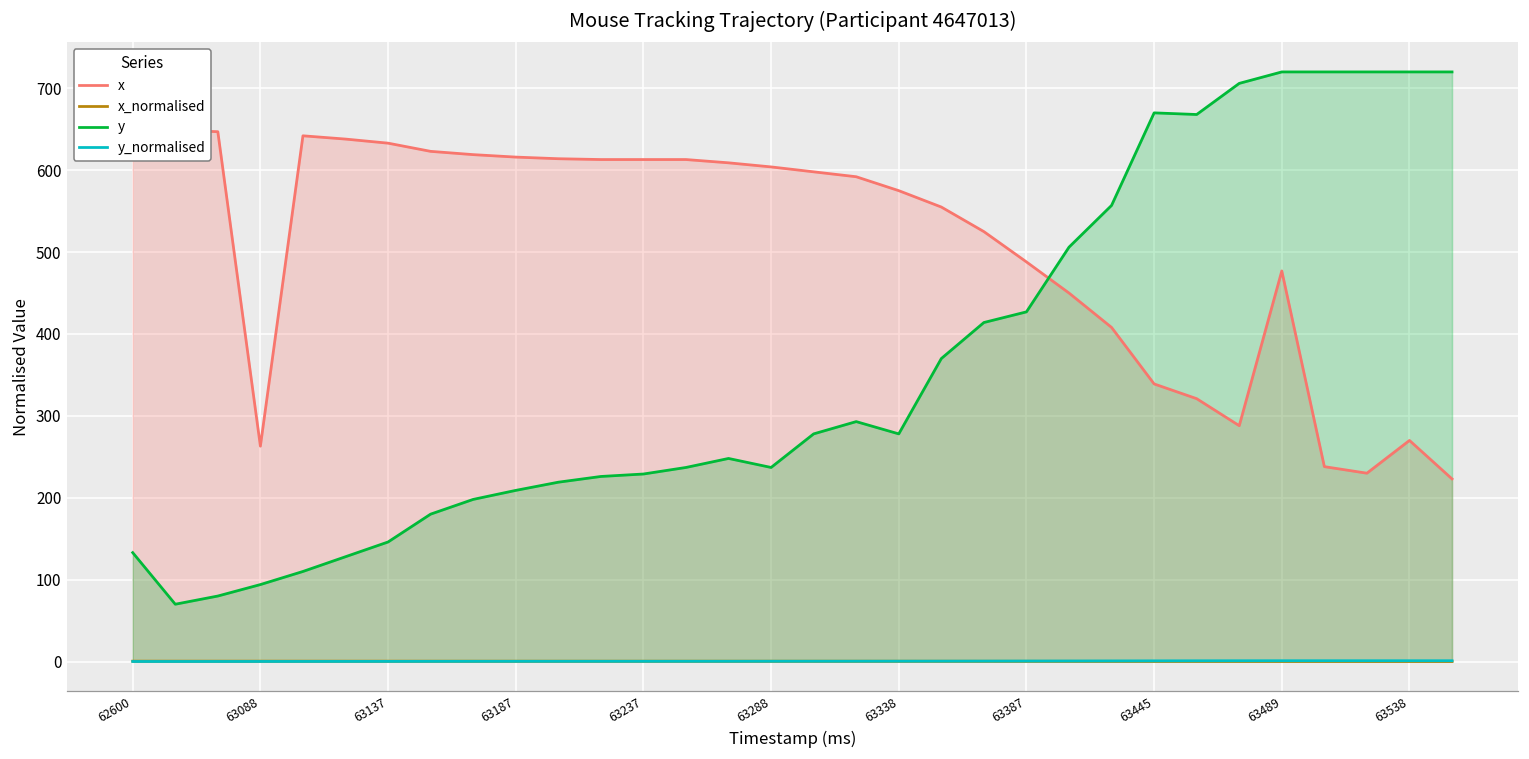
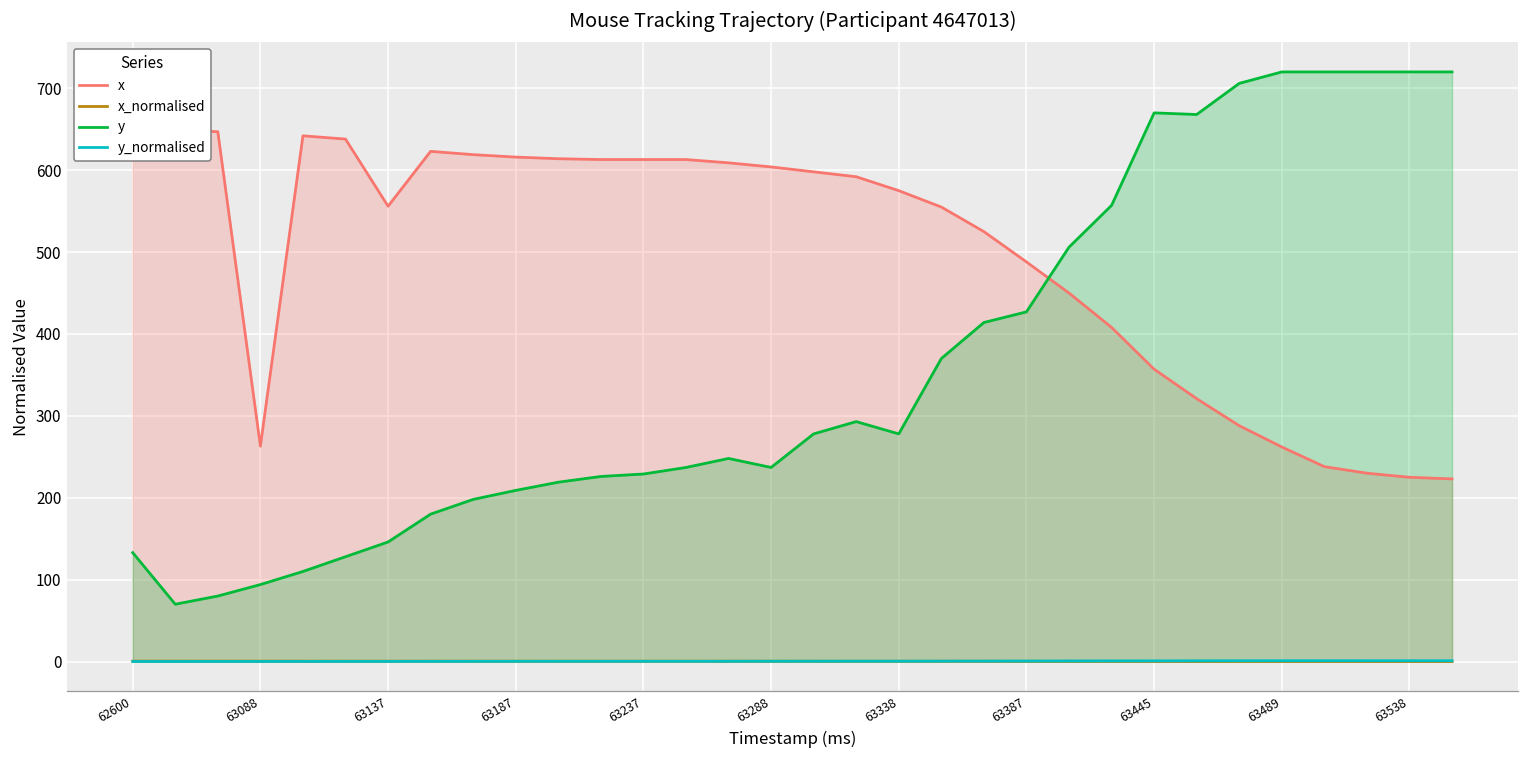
  {
    "x": {
      "63088": 260,
-     "63137": 630,
+     "63137": 560,
      "63187": 620,
      "63237": 610,
      "63288": 600,
      "63338": 580,
      "63387": 490,
-     "63445": 340,
-     "63489": 480,
-     "63538": 270
+     "63445": 360,
+     "63489": 260,
+     "63538": 230
    },
    "y_normalised": {
      "62600": 0,
      "63088": 0,
      "63137": 0,
      "63187": 0,
      "63237": 0,
      "63288": 0,
      "63338": 0,
      "63387": 0,
      "63445": 0,
      "63489": 0,
      "63538": 0
    },
    "y": {
      "62600": 130,
      "63088": 90,
      "63137": 150,
      "63187": 210,
      "63237": 230,
      "63288": 240,
      "63338": 280,
      "63387": 430,
      "63445": 670,
      "63489": 720,
      "63538": 720
    }
  }
